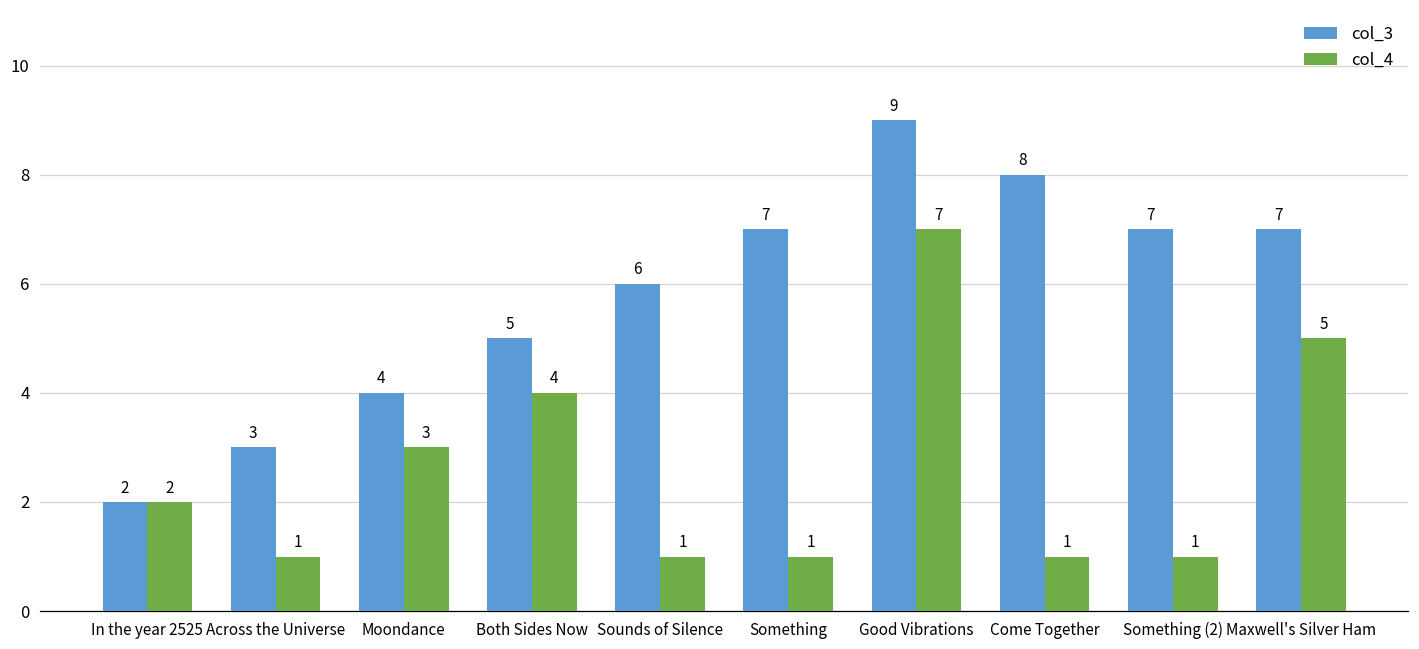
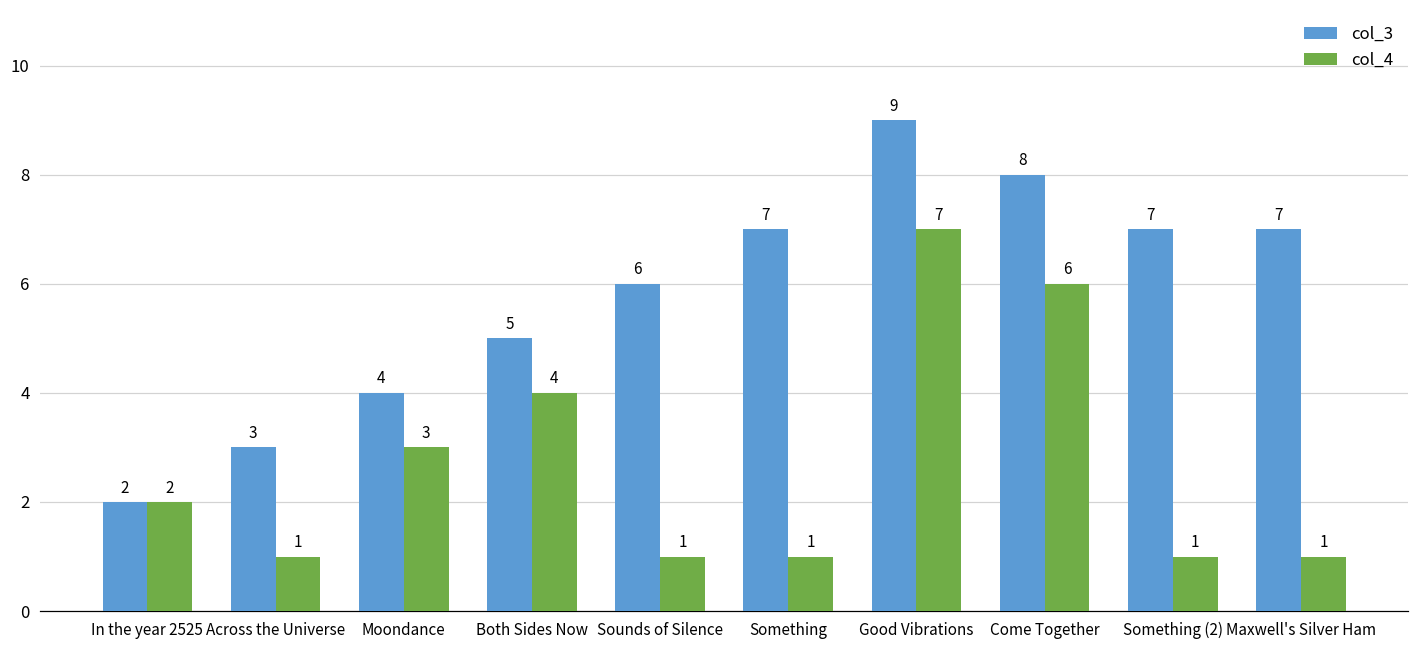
  {
    "col_3": {
      "In the year 2525": 2,
      "Across the Universe": 3,
      "Moondance": 4,
      "Both Sides Now": 5,
      "Sounds of Silence": 6,
      "Something": 7,
      "Good Vibrations": 9,
      "Come Together": 8,
      "Something (2)": 7,
      "Maxwell's Silver Ham": 7
    },
    "col_4": {
      "In the year 2525": 2,
      "Across the Universe": 1,
      "Moondance": 3,
      "Both Sides Now": 4,
      "Sounds of Silence": 1,
      "Something": 1,
      "Good Vibrations": 7,
-     "Come Together": 1,
+     "Come Together": 6,
      "Something (2)": 1,
-     "Maxwell's Silver Ham": 5
+     "Maxwell's Silver Ham": 1
    }
  }
